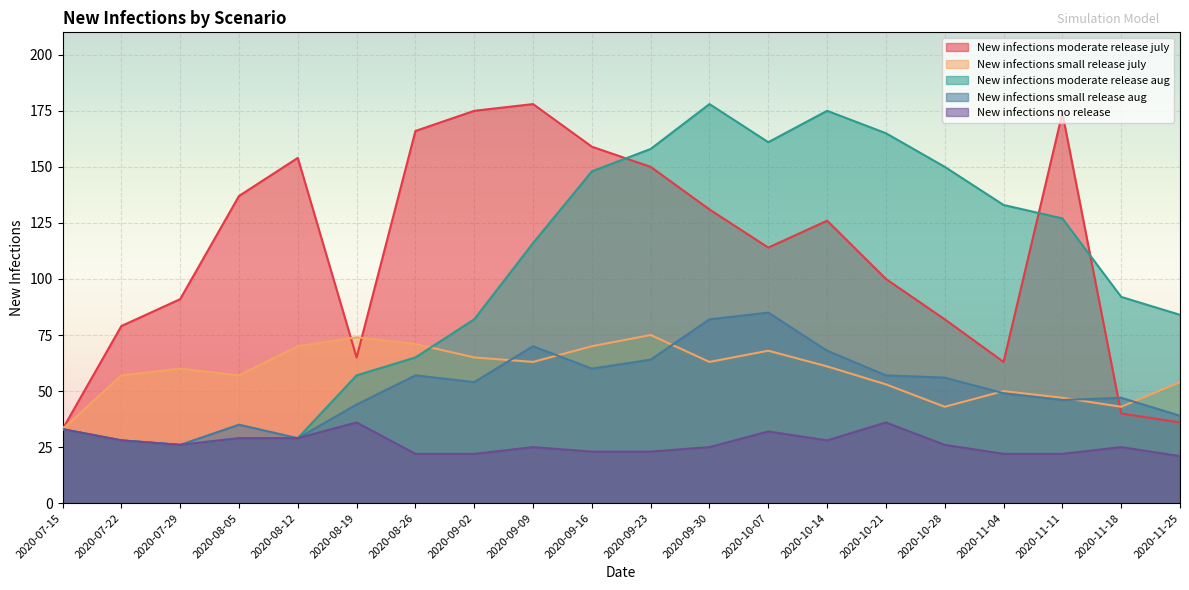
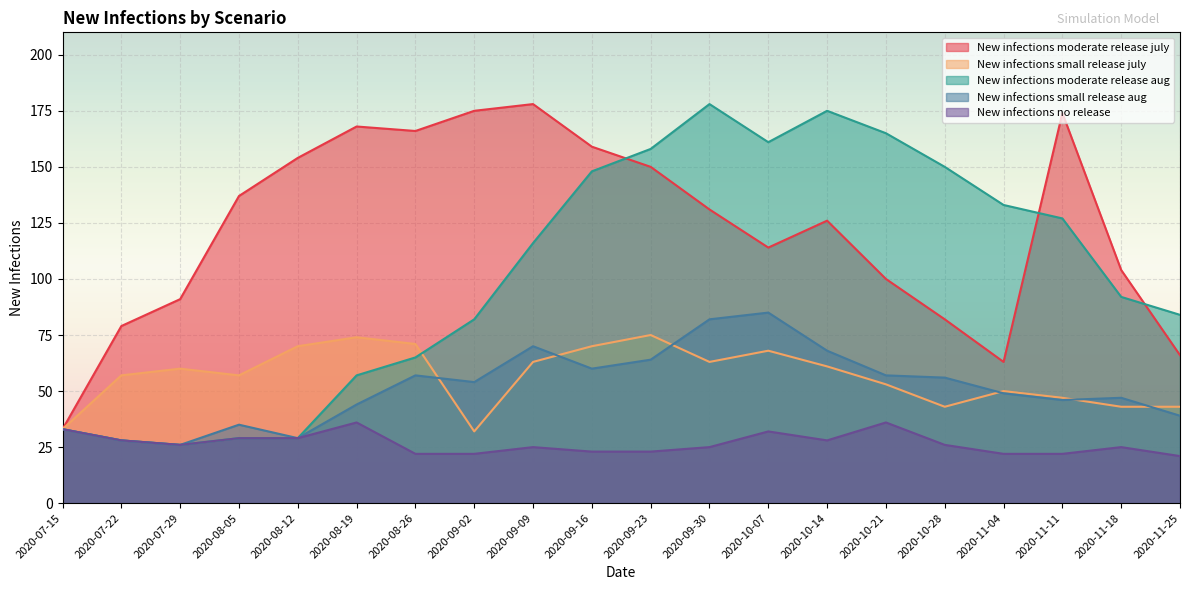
  {
    "New infections moderate release july": {
      "2020-07-22": 79,
      "2020-07-29": 91,
      "2020-08-05": 137,
      "2020-08-12": 154,
-     "2020-08-19": 65,
+     "2020-08-19": 168,
      "2020-08-26": 166,
      "2020-09-02": 175,
      "2020-09-09": 178,
      "2020-09-16": 159,
      "2020-09-23": 150,
      "2020-09-30": 131,
      "2020-10-07": 114,
      "2020-10-14": 126,
      "2020-10-21": 100,
      "2020-10-28": 82,
      "2020-11-04": 63,
-     "2020-11-18": 40,
-     "2020-11-25": 36
+     "2020-11-18": 104,
+     "2020-11-25": 66
    },
    "New infections small release july": {
      "2020-07-22": 57,
      "2020-07-29": 60,
      "2020-08-05": 57,
      "2020-08-12": 70,
      "2020-08-19": 74,
      "2020-08-26": 71,
-     "2020-09-02": 65,
+     "2020-09-02": 32,
      "2020-09-09": 63,
      "2020-09-16": 70,
      "2020-09-23": 75,
      "2020-09-30": 63,
      "2020-10-07": 68,
      "2020-10-14": 61,
      "2020-10-21": 53,
      "2020-10-28": 43,
      "2020-11-18": 43,
-     "2020-11-25": 54
+     "2020-11-25": 43
    }
  }
